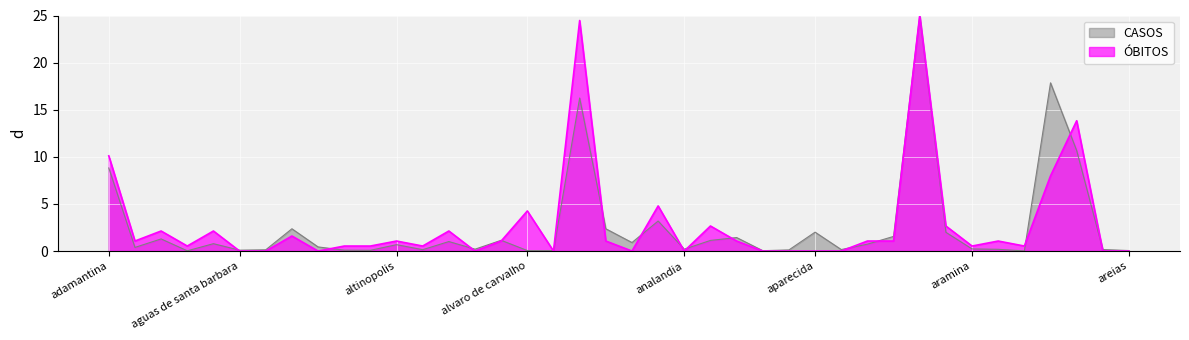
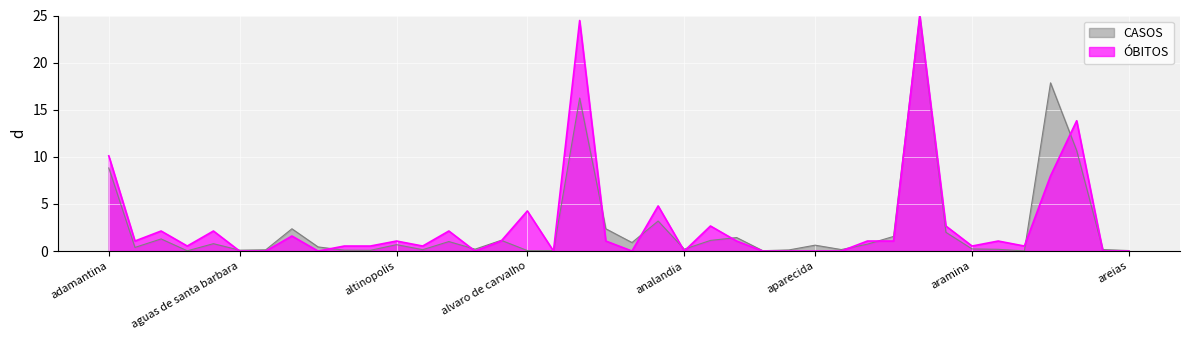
  {
    "CASOS": {
      "adamantina": 9,
      "altinopolis": 1,
      "alvaro de carvalho": 0,
-     "aparecida": 2,
+     "aparecida": 1,
      "aramina": 0
    },
    "ÓBITOS": {
      "adamantina": 10,
      "altinopolis": 1,
      "alvaro de carvalho": 4,
      "aparecida": 0,
      "aramina": 1
    }
  }
